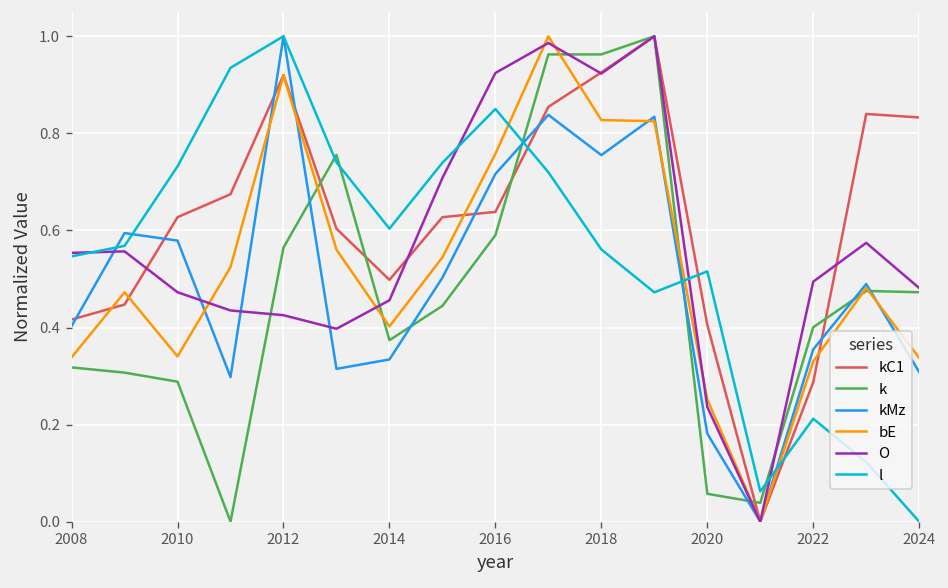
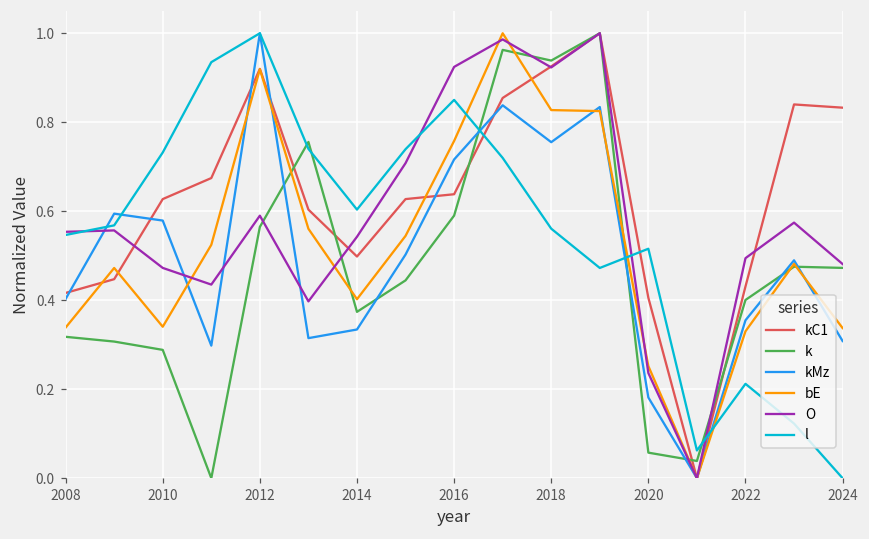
  {
    "kC1": {
      "2008": 0.42,
      "2010": 0.63,
      "2014": 0.50,
      "2016": 0.64,
      "2020": 0.41,
-     "2022": 0.29,
+     "2022": 0.43,
      "2024": 0.83
    },
    "k": {
      "2008": 0.32,
      "2010": 0.29,
      "2012": 0.56,
      "2014": 0.37,
      "2016": 0.59,
-     "2018": 0.96,
+     "2018": 0.94,
      "2020": 0.06,
      "2022": 0.40,
      "2024": 0.47
    },
    "bE": {
      "2008": 0.34,
      "2010": 0.34,
      "2014": 0.40,
      "2016": 0.76,
      "2018": 0.83,
      "2020": 0.25,
      "2022": 0.33,
      "2024": 0.34
    },
    "O": {
      "2008": 0.55,
      "2010": 0.47,
-     "2012": 0.43,
-     "2014": 0.46,
+     "2012": 0.59,
+     "2014": 0.54,
      "2016": 0.92,
      "2020": 0.24,
      "2022": 0.49,
      "2024": 0.48
    }
  }
